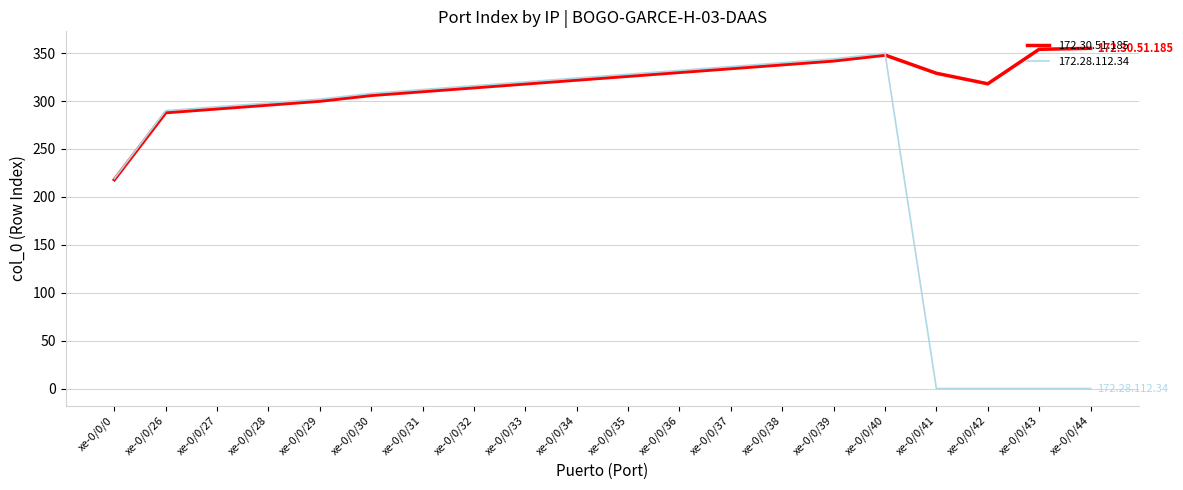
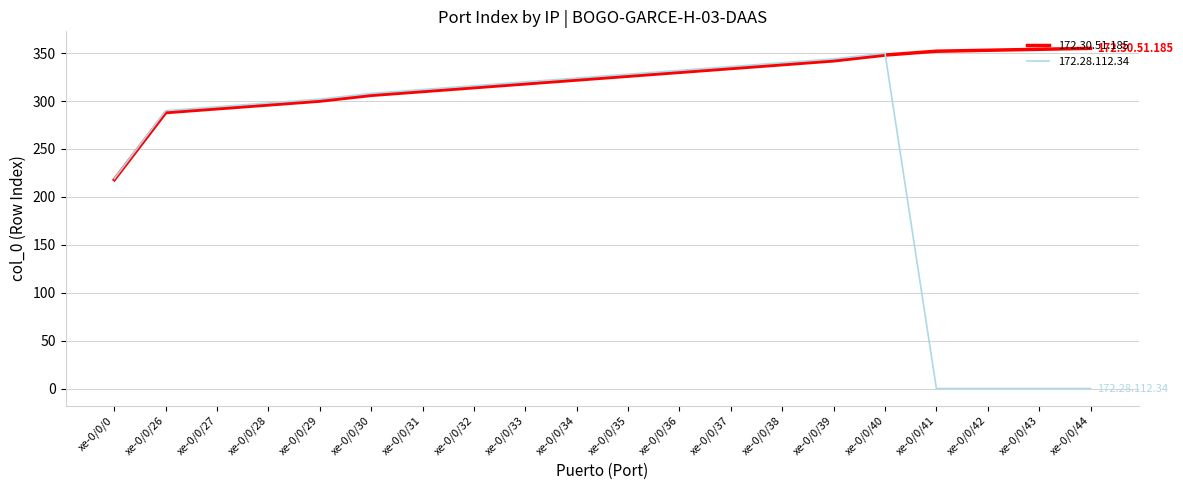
  {
    "172.30.51.185": {
-     "xe-0/0/41": 330,
-     "xe-0/0/42": 320,
+     "xe-0/0/41": 350,
+     "xe-0/0/42": 350,
      "xe-0/0/43": 350
    },
    "172.28.112.34": {
      "xe-0/0/41": 0,
      "xe-0/0/42": 0,
      "xe-0/0/43": 0
    }
  }
